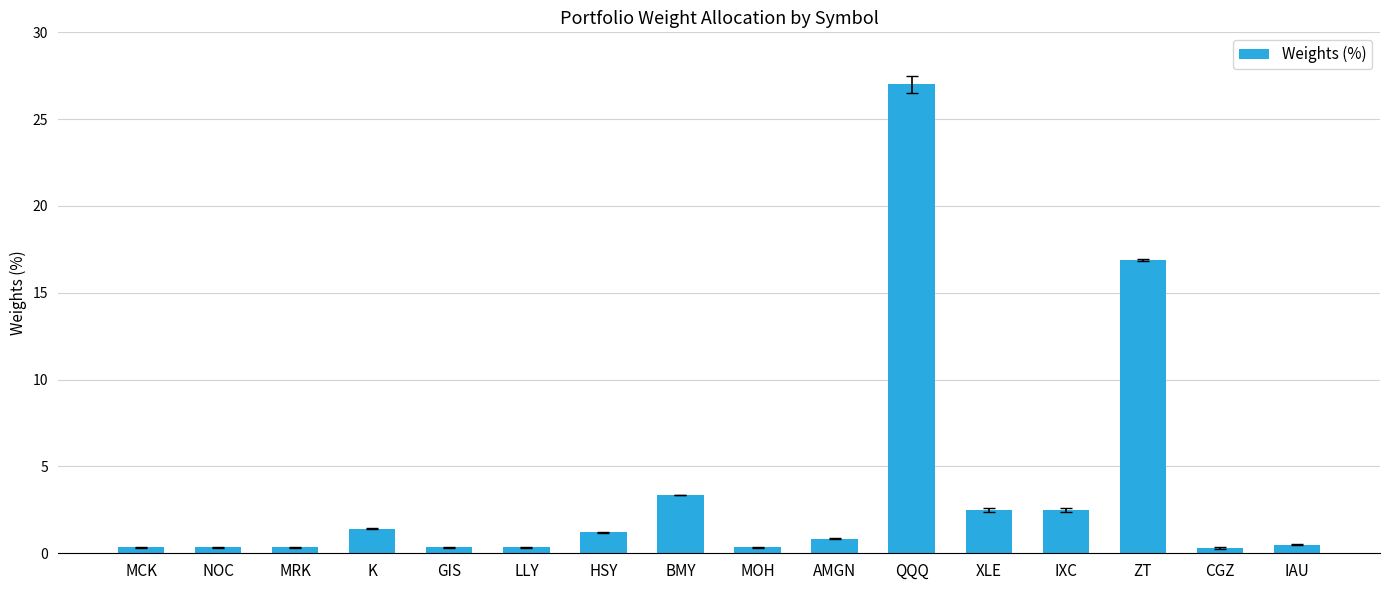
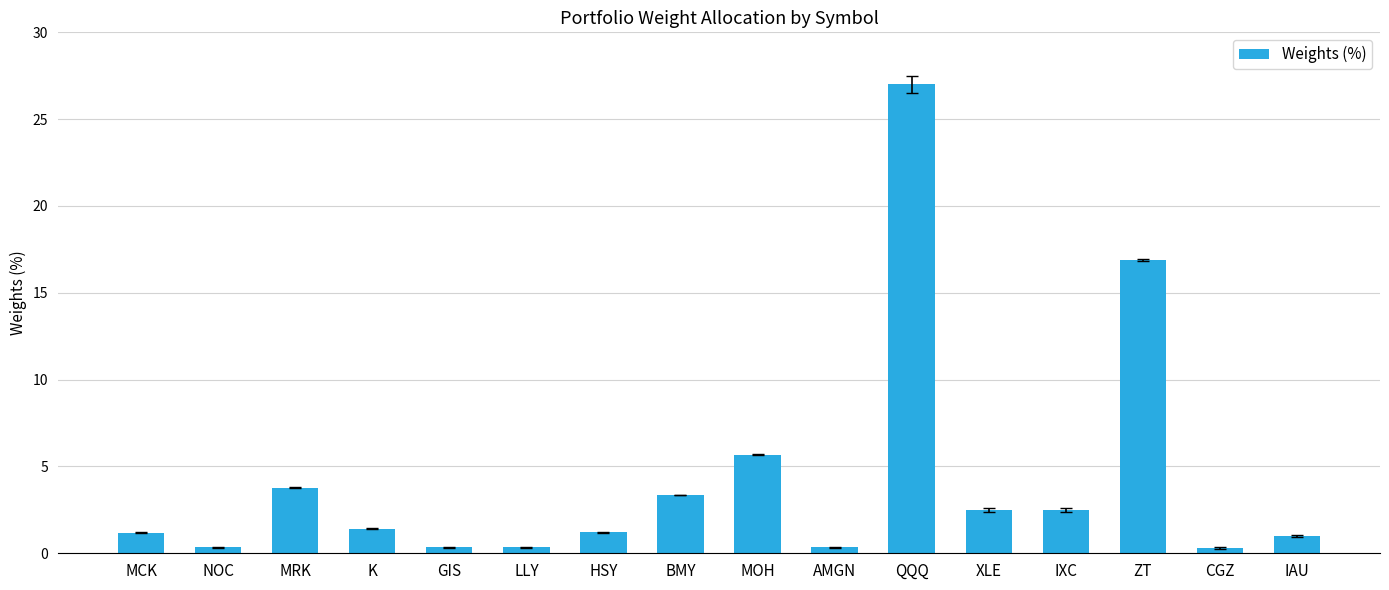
  {
    "Weights (%)": {
-     "MCK": 0.3,
+     "MCK": 1.2,
      "NOC": 0.3,
-     "MRK": 0.3,
+     "MRK": 3.8,
      "K": 1.4,
      "GIS": 0.3,
      "LLY": 0.3,
      "HSY": 1.2,
      "BMY": 3.4,
-     "MOH": 0.3,
-     "AMGN": 0.8,
+     "MOH": 5.7,
+     "AMGN": 0.3,
      "QQQ": 27.0,
      "XLE": 2.5,
      "IXC": 2.5,
      "ZT": 16.9,
      "CGZ": 0.3,
-     "IAU": 0.5
+     "IAU": 1.0
    }
  }
